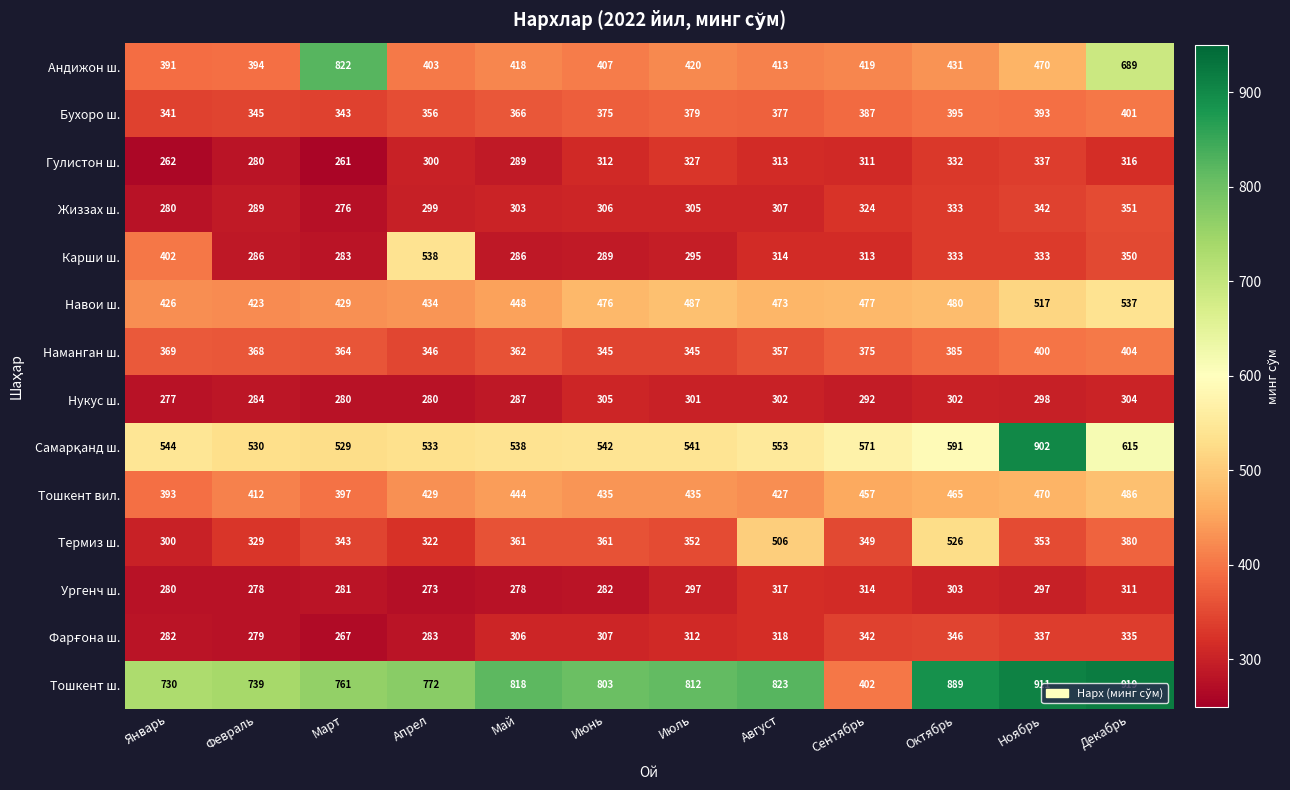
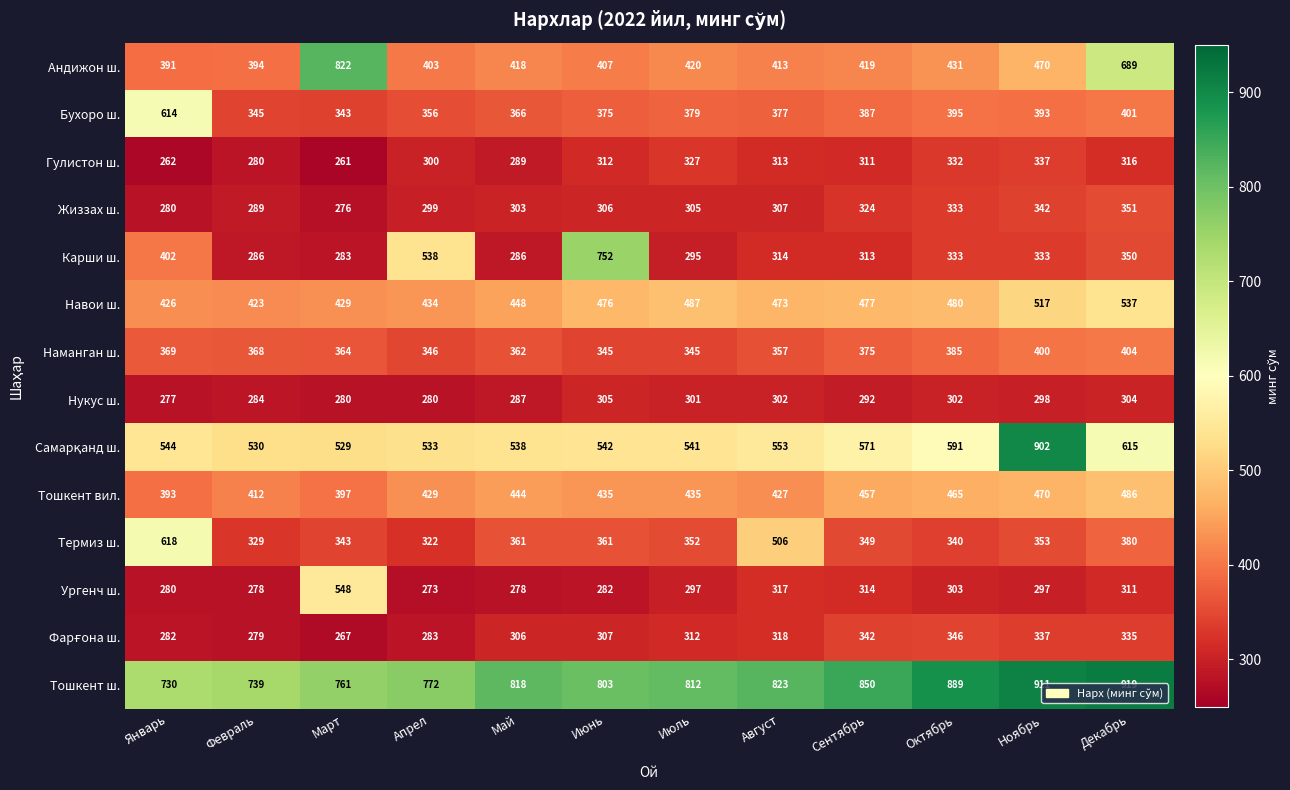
  {
    "Андижон ш.": {
      "Январь": 391,
      "Февраль": 394,
      "Март": 822,
      "Апрел": 403,
      "Май": 418,
      "Июнь": 407,
      "Июль": 420,
      "Август": 413,
      "Сентябрь": 419,
      "Октябрь": 431,
      "Ноябрь": 470,
      "Декабрь": 689
    },
    "Бухоро ш.": {
-     "Январь": 341,
+     "Январь": 614,
      "Февраль": 345,
      "Март": 343,
      "Апрел": 356,
      "Май": 366,
      "Июнь": 375,
      "Июль": 379,
      "Август": 377,
      "Сентябрь": 387,
      "Октябрь": 395,
      "Ноябрь": 393,
      "Декабрь": 401
    },
    "Гулистон ш.": {
      "Январь": 262,
      "Февраль": 280,
      "Март": 261,
      "Апрел": 300,
      "Май": 289,
      "Июнь": 312,
      "Июль": 327,
      "Август": 313,
      "Сентябрь": 311,
      "Октябрь": 332,
      "Ноябрь": 337,
      "Декабрь": 316
    },
    "Жиззах ш.": {
      "Январь": 280,
      "Февраль": 289,
      "Март": 276,
      "Апрел": 299,
      "Май": 303,
      "Июнь": 306,
      "Июль": 305,
      "Август": 307,
      "Сентябрь": 324,
      "Октябрь": 333,
      "Ноябрь": 342,
      "Декабрь": 351
    },
    "Карши ш.": {
      "Январь": 402,
      "Февраль": 286,
      "Март": 283,
      "Апрел": 538,
      "Май": 286,
-     "Июнь": 289,
+     "Июнь": 752,
      "Июль": 295,
      "Август": 314,
      "Сентябрь": 313,
      "Октябрь": 333,
      "Ноябрь": 333,
      "Декабрь": 350
    },
    "Навои ш.": {
      "Январь": 426,
      "Февраль": 423,
      "Март": 429,
      "Апрел": 434,
      "Май": 448,
      "Июнь": 476,
      "Июль": 487,
      "Август": 473,
      "Сентябрь": 477,
      "Октябрь": 480,
      "Ноябрь": 517,
      "Декабрь": 537
    },
    "Наманган ш.": {
      "Январь": 369,
      "Февраль": 368,
      "Март": 364,
      "Апрел": 346,
      "Май": 362,
      "Июнь": 345,
      "Июль": 345,
      "Август": 357,
      "Сентябрь": 375,
      "Октябрь": 385,
      "Ноябрь": 400,
      "Декабрь": 404
    },
    "Нукус ш.": {
      "Январь": 277,
      "Февраль": 284,
      "Март": 280,
      "Апрел": 280,
      "Май": 287,
      "Июнь": 305,
      "Июль": 301,
      "Август": 302,
      "Сентябрь": 292,
      "Октябрь": 302,
      "Ноябрь": 298,
      "Декабрь": 304
    },
    "Самарқанд ш.": {
      "Январь": 544,
      "Февраль": 530,
      "Март": 529,
      "Апрел": 533,
      "Май": 538,
      "Июнь": 542,
      "Июль": 541,
      "Август": 553,
      "Сентябрь": 571,
      "Октябрь": 591,
      "Ноябрь": 902,
      "Декабрь": 615
    },
    "Тошкент вил.": {
      "Январь": 393,
      "Февраль": 412,
      "Март": 397,
      "Апрел": 429,
      "Май": 444,
      "Июнь": 435,
      "Июль": 435,
      "Август": 427,
      "Сентябрь": 457,
      "Октябрь": 465,
      "Ноябрь": 470,
      "Декабрь": 486
    },
    "Термиз ш.": {
-     "Январь": 300,
+     "Январь": 618,
      "Февраль": 329,
      "Март": 343,
      "Апрел": 322,
      "Май": 361,
      "Июнь": 361,
      "Июль": 352,
      "Август": 506,
      "Сентябрь": 349,
-     "Октябрь": 526,
+     "Октябрь": 340,
      "Ноябрь": 353,
      "Декабрь": 380
    },
    "Ургенч ш.": {
      "Январь": 280,
      "Февраль": 278,
-     "Март": 281,
+     "Март": 548,
      "Апрел": 273,
      "Май": 278,
      "Июнь": 282,
      "Июль": 297,
      "Август": 317,
      "Сентябрь": 314,
      "Октябрь": 303,
      "Ноябрь": 297,
      "Декабрь": 311
    },
    "Фарғона ш.": {
      "Январь": 282,
      "Февраль": 279,
      "Март": 267,
      "Апрел": 283,
      "Май": 306,
      "Июнь": 307,
      "Июль": 312,
      "Август": 318,
      "Сентябрь": 342,
      "Октябрь": 346,
      "Ноябрь": 337,
      "Декабрь": 335
    },
    "Тошкент ш.": {
      "Январь": 730,
      "Февраль": 739,
      "Март": 761,
      "Апрел": 772,
      "Май": 818,
      "Июнь": 803,
      "Июль": 812,
      "Август": 823,
-     "Сентябрь": 402,
+     "Сентябрь": 850,
      "Октябрь": 889
    }
  }
